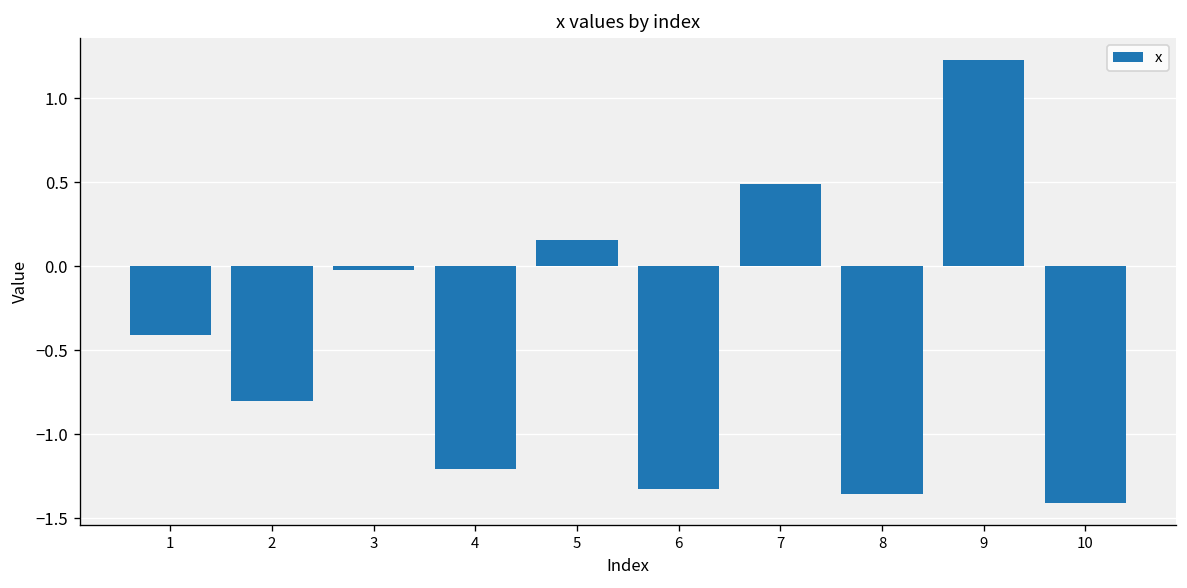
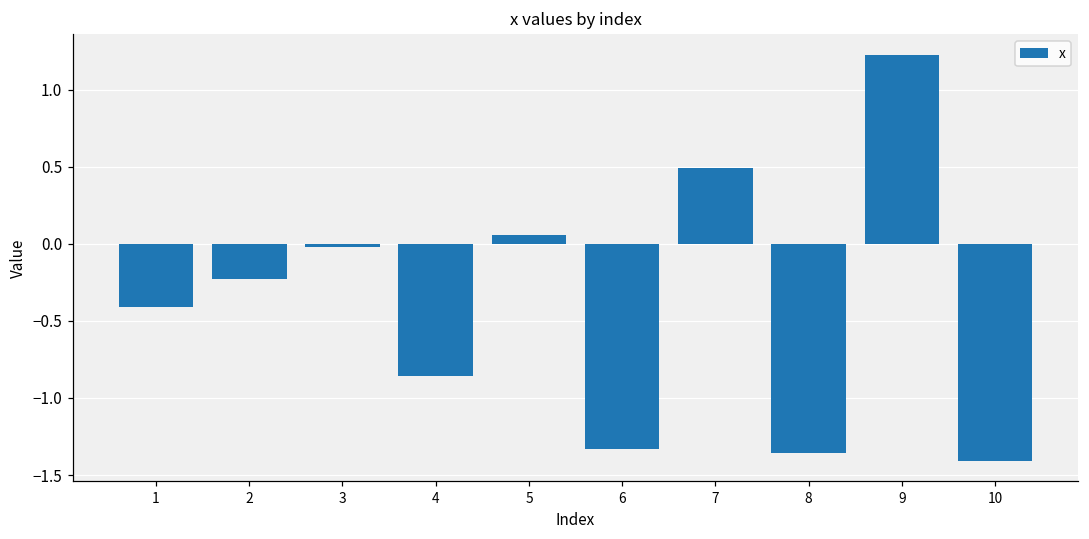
  {
    "1": -0.41,
-   "2": -0.81,
+   "2": -0.23,
    "3": -0.02,
-   "4": -1.21,
-   "5": 0.15,
+   "4": -0.86,
+   "5": 0.06,
    "6": -1.33,
    "7": 0.49,
    "8": -1.36,
    "9": 1.23,
    "10": -1.41
  }
